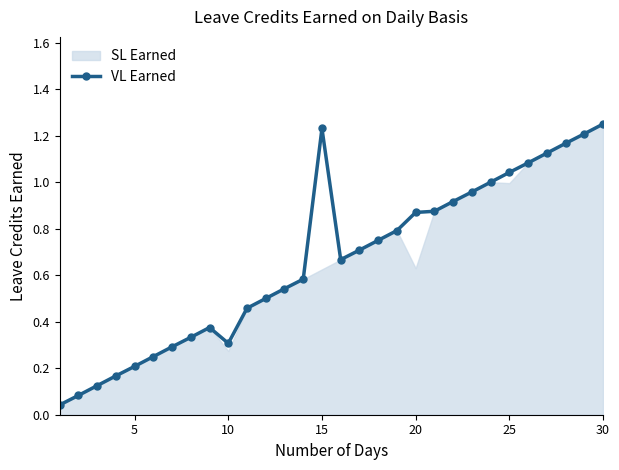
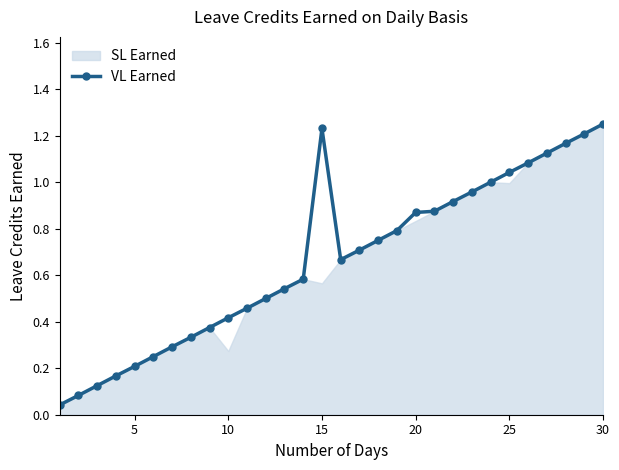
  {
    "VL Earned": {
-     "10": 0.31,
+     "10": 0.42,
      "15": 1.23,
      "20": 0.87,
      "25": 1.04
    },
    "SL Earned": {
      "10": 0.27,
-     "15": 0.63,
-     "20": 0.63,
+     "15": 0.57,
+     "20": 0.83,
      "25": 1.00
    }
  }
